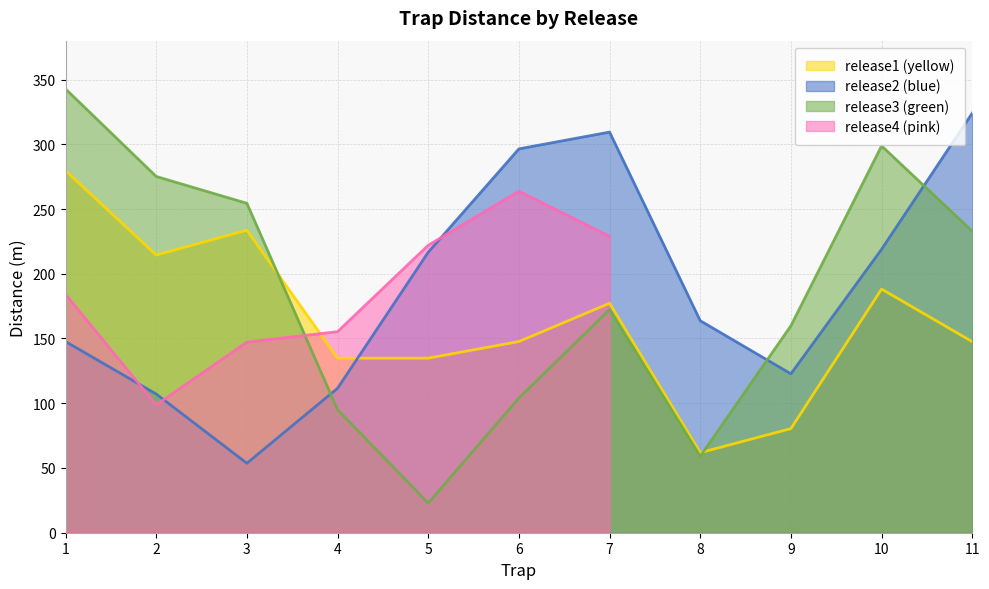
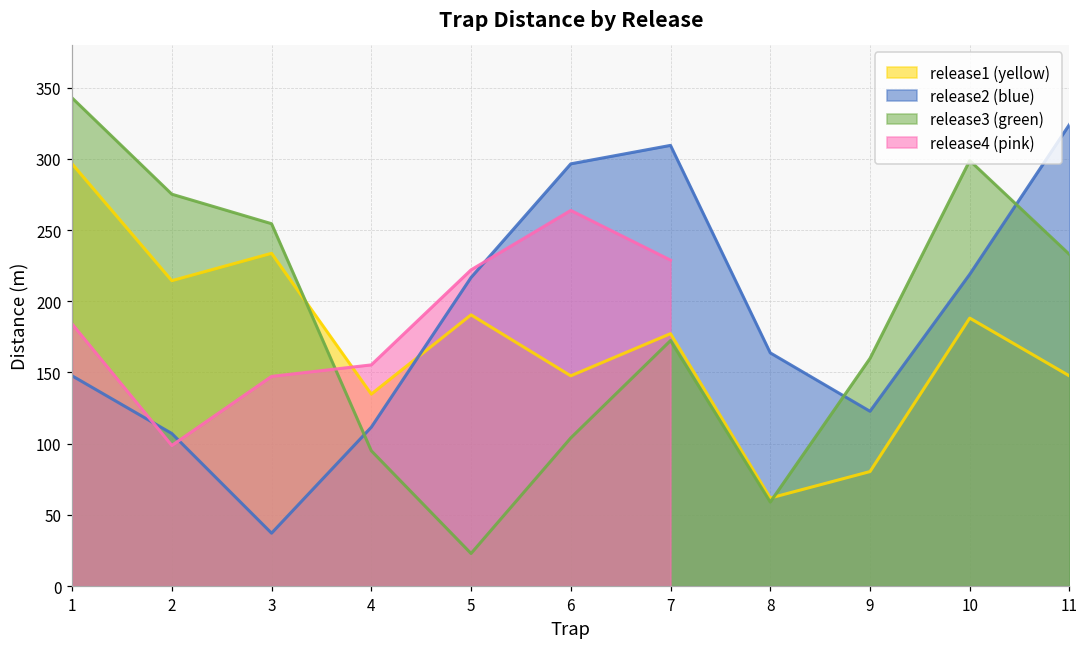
  {
    "release1 (yellow)": {
-     "1": 280,
+     "1": 296,
      "2": 214,
      "3": 234,
      "4": 135,
-     "5": 135,
+     "5": 190,
      "6": 148,
      "7": 177,
      "8": 62,
      "9": 80,
      "10": 188,
      "11": 148
    },
    "release2 (blue)": {
      "1": 148,
      "2": 107,
-     "3": 54,
+     "3": 37,
      "4": 112,
      "5": 217,
      "6": 296,
      "7": 309,
      "8": 164,
      "9": 123,
      "10": 219,
      "11": 324
    },
    "release3 (green)": {
      "1": 343,
      "2": 275,
      "3": 254,
      "4": 95,
      "5": 23,
      "6": 104,
      "7": 172,
      "8": 59,
      "9": 160,
      "10": 299,
      "11": 233
    },
    "release4 (pink)": {
      "1": 184,
      "2": 99,
      "3": 147,
      "4": 155,
      "5": 222,
      "6": 264,
      "7": 229
    }
  }
